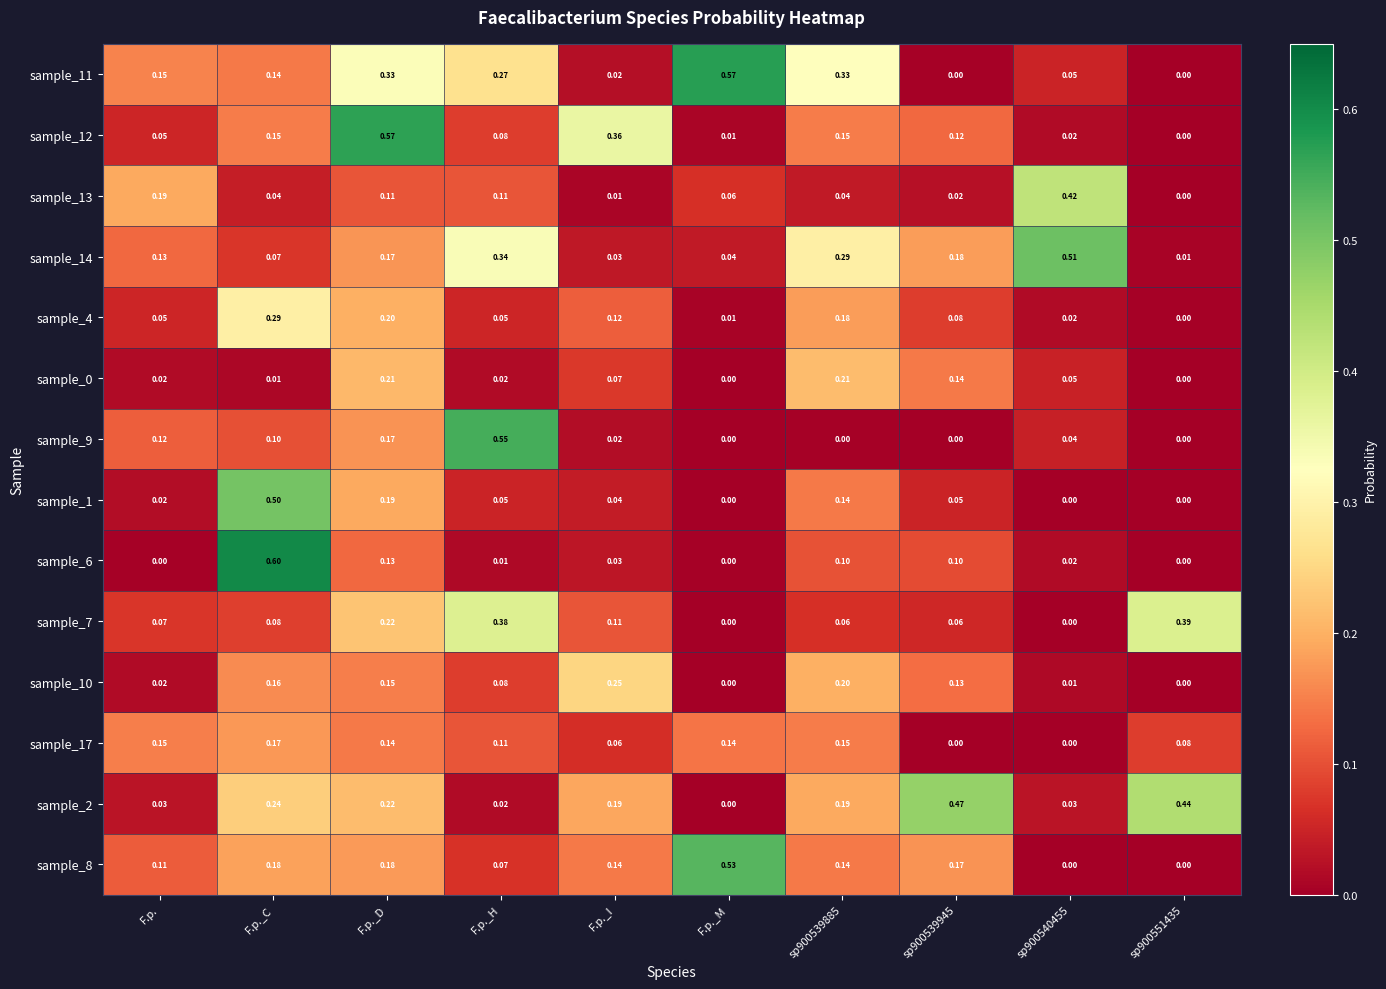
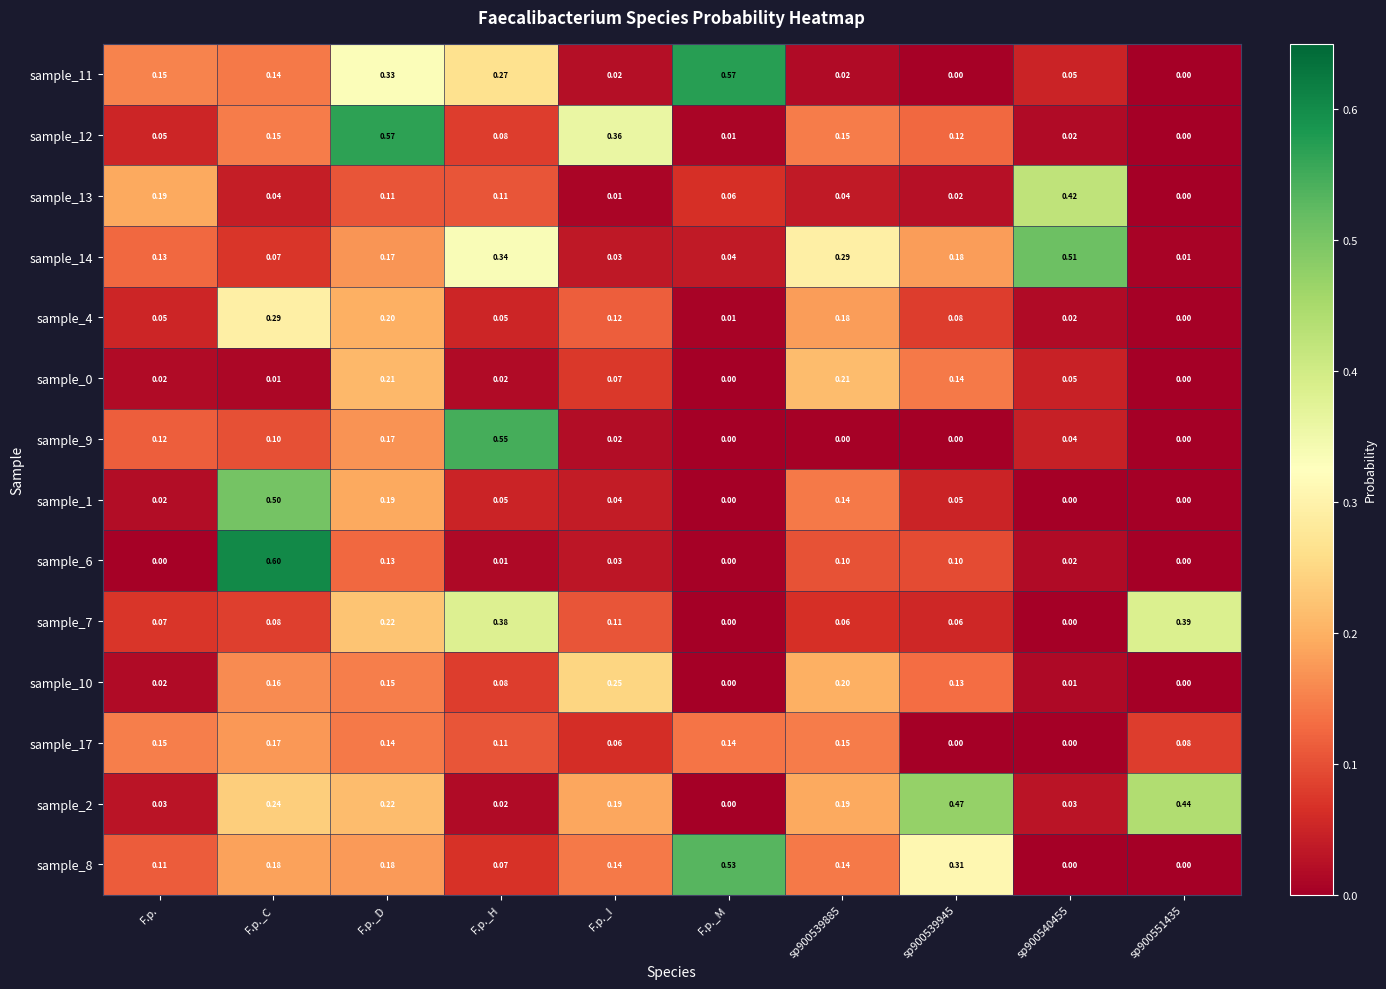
  {
    "sample_11": {
      "F.p.": 0.15,
      "F.p._C": 0.14,
      "F.p._D": 0.33,
      "F.p._H": 0.27,
      "F.p._I": 0.02,
      "F.p._M": 0.57,
-     "sp900539885": 0.33,
+     "sp900539885": 0.02,
      "sp900539945": 0.00,
      "sp900540455": 0.05,
      "sp900551435": 0.00
    },
    "sample_12": {
      "F.p.": 0.05,
      "F.p._C": 0.15,
      "F.p._D": 0.57,
      "F.p._H": 0.08,
      "F.p._I": 0.36,
      "F.p._M": 0.01,
      "sp900539885": 0.15,
      "sp900539945": 0.12,
      "sp900540455": 0.02,
      "sp900551435": 0.00
    },
    "sample_13": {
      "F.p.": 0.19,
      "F.p._C": 0.04,
      "F.p._D": 0.11,
      "F.p._H": 0.11,
      "F.p._I": 0.01,
      "F.p._M": 0.06,
      "sp900539885": 0.04,
      "sp900539945": 0.02,
      "sp900540455": 0.42,
      "sp900551435": 0.00
    },
    "sample_14": {
      "F.p.": 0.13,
      "F.p._C": 0.07,
      "F.p._D": 0.17,
      "F.p._H": 0.34,
      "F.p._I": 0.03,
      "F.p._M": 0.04,
      "sp900539885": 0.29,
      "sp900539945": 0.18,
      "sp900540455": 0.51,
      "sp900551435": 0.01
    },
    "sample_4": {
      "F.p.": 0.05,
      "F.p._C": 0.29,
      "F.p._D": 0.20,
      "F.p._H": 0.05,
      "F.p._I": 0.12,
      "F.p._M": 0.01,
      "sp900539885": 0.18,
      "sp900539945": 0.08,
      "sp900540455": 0.02,
      "sp900551435": 0.00
    },
    "sample_0": {
      "F.p.": 0.02,
      "F.p._C": 0.01,
      "F.p._D": 0.21,
      "F.p._H": 0.02,
      "F.p._I": 0.07,
      "F.p._M": 0.00,
      "sp900539885": 0.21,
      "sp900539945": 0.14,
      "sp900540455": 0.05,
      "sp900551435": 0.00
    },
    "sample_9": {
      "F.p.": 0.12,
      "F.p._C": 0.10,
      "F.p._D": 0.17,
      "F.p._H": 0.55,
      "F.p._I": 0.02,
      "F.p._M": 0.00,
      "sp900539885": 0.00,
      "sp900539945": 0.00,
      "sp900540455": 0.04,
      "sp900551435": 0.00
    },
    "sample_1": {
      "F.p.": 0.02,
      "F.p._C": 0.50,
      "F.p._D": 0.19,
      "F.p._H": 0.05,
      "F.p._I": 0.04,
      "F.p._M": 0.00,
      "sp900539885": 0.14,
      "sp900539945": 0.05,
      "sp900540455": 0.00,
      "sp900551435": 0.00
    },
    "sample_6": {
      "F.p.": 0.00,
      "F.p._C": 0.60,
      "F.p._D": 0.13,
      "F.p._H": 0.01,
      "F.p._I": 0.03,
      "F.p._M": 0.00,
      "sp900539885": 0.10,
      "sp900539945": 0.10,
      "sp900540455": 0.02,
      "sp900551435": 0.00
    },
    "sample_7": {
      "F.p.": 0.07,
      "F.p._C": 0.08,
      "F.p._D": 0.22,
      "F.p._H": 0.38,
      "F.p._I": 0.11,
      "F.p._M": 0.00,
      "sp900539885": 0.06,
      "sp900539945": 0.06,
      "sp900540455": 0.00,
      "sp900551435": 0.39
    },
    "sample_10": {
      "F.p.": 0.02,
      "F.p._C": 0.16,
      "F.p._D": 0.15,
      "F.p._H": 0.08,
      "F.p._I": 0.25,
      "F.p._M": 0.00,
      "sp900539885": 0.20,
      "sp900539945": 0.13,
      "sp900540455": 0.01,
      "sp900551435": 0.00
    },
    "sample_17": {
      "F.p.": 0.15,
      "F.p._C": 0.17,
      "F.p._D": 0.14,
      "F.p._H": 0.11,
      "F.p._I": 0.06,
      "F.p._M": 0.14,
      "sp900539885": 0.15,
      "sp900539945": 0.00,
      "sp900540455": 0.00,
      "sp900551435": 0.08
    },
    "sample_2": {
      "F.p.": 0.03,
      "F.p._C": 0.24,
      "F.p._D": 0.22,
      "F.p._H": 0.02,
      "F.p._I": 0.19,
      "F.p._M": 0.00,
      "sp900539885": 0.19,
      "sp900539945": 0.47,
      "sp900540455": 0.03,
      "sp900551435": 0.44
    },
    "sample_8": {
      "F.p.": 0.11,
      "F.p._C": 0.18,
      "F.p._D": 0.18,
      "F.p._H": 0.07,
      "F.p._I": 0.14,
      "F.p._M": 0.53,
      "sp900539885": 0.14,
-     "sp900539945": 0.17,
+     "sp900539945": 0.31,
      "sp900540455": 0.00,
      "sp900551435": 0.00
    }
  }
